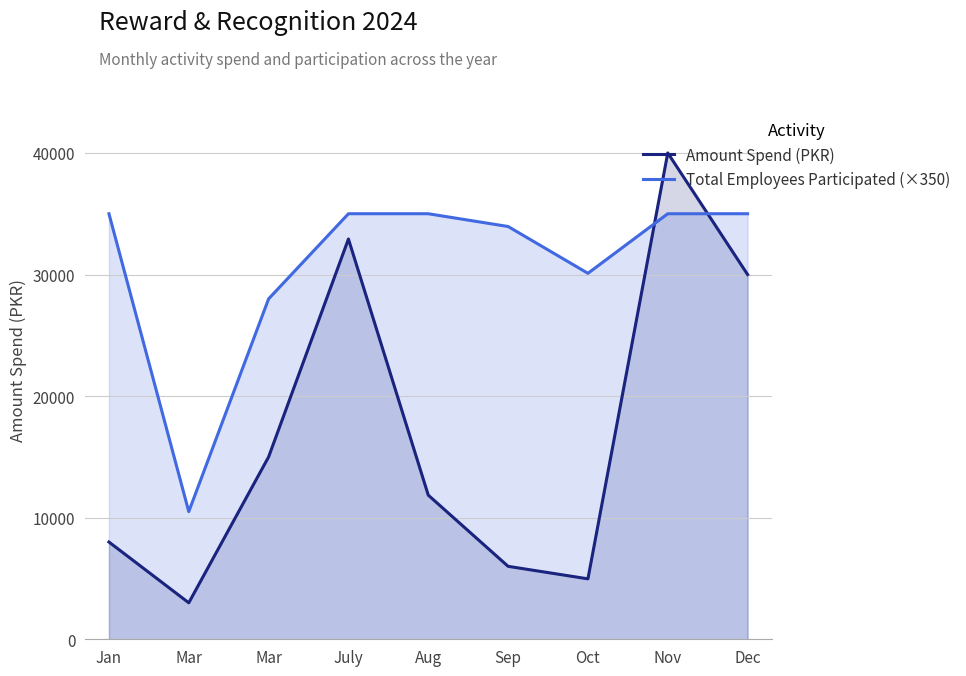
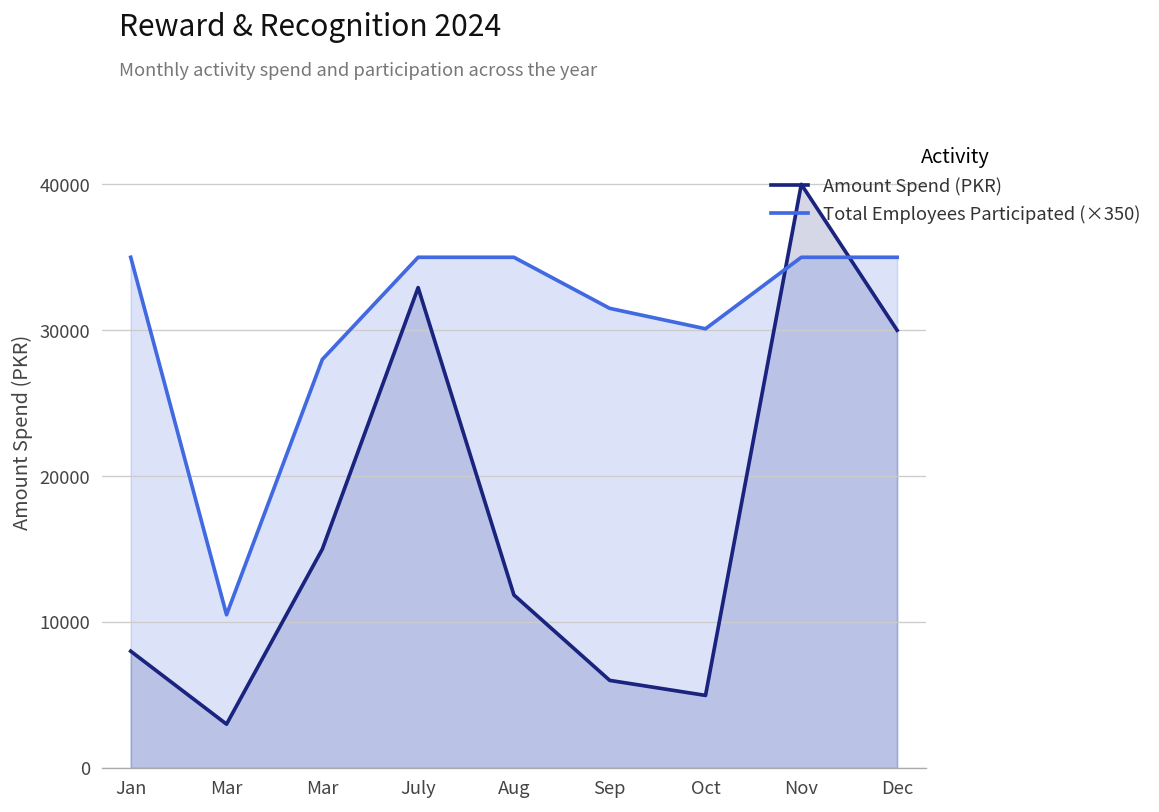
  {
    "Amount Spend (PKR)": {
      "Jan": 8000,
      "July": 32900,
      "Aug": 11900,
      "Sep": 6000,
      "Oct": 5000,
      "Nov": 40000,
      "Dec": 30000
    },
    "Total Employees Participated (×350)": {
      "Jan": 35000,
      "July": 35000,
      "Aug": 35000,
-     "Sep": 34000,
+     "Sep": 31500,
      "Oct": 30100,
      "Nov": 35000,
      "Dec": 35000
    }
  }
